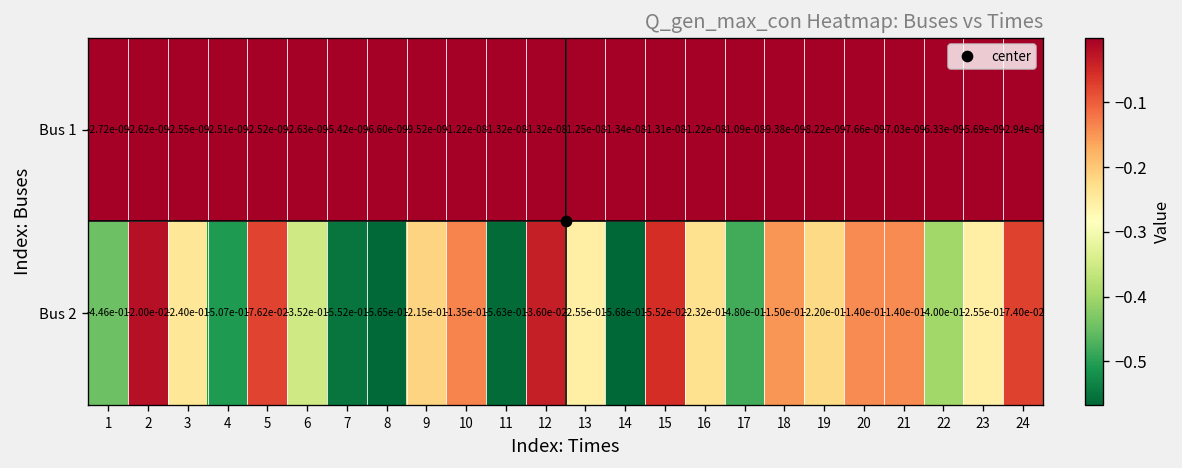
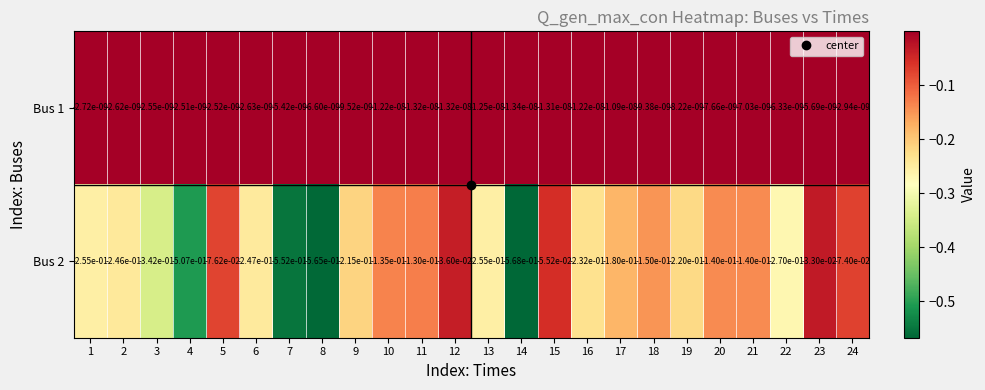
  {
    "Bus 1": {
      "1": "-2.72e-09",
      "2": "-2.62e-09",
      "3": "-2.55e-09",
      "4": "-2.51e-09",
      "5": "-2.52e-09",
      "6": "-2.63e-09",
      "7": "-5.42e-09",
      "8": "-6.60e-09",
      "9": "-9.52e-09",
      "10": "-1.22e-08",
      "11": "-1.32e-08",
      "12": "-1.32e-08",
      "13": "-1.25e-08",
      "14": "-1.34e-08",
      "15": "-1.31e-08",
      "16": "-1.22e-08",
      "17": "-1.09e-08",
      "18": "-9.38e-09",
      "19": "-8.22e-09",
      "20": "-7.66e-09",
      "21": "-7.03e-09",
      "22": "-6.33e-09",
      "23": "-5.69e-09",
      "24": "-2.94e-09"
    },
    "Bus 2": {
-     "1": "-4.46e-01",
-     "2": "-2.00e-02",
-     "3": "-2.40e-01",
+     "1": "-2.55e-01",
+     "2": "-2.46e-01",
+     "3": "-3.42e-01",
      "4": "-5.07e-01",
      "5": "-7.62e-02",
-     "6": "-3.52e-01",
+     "6": "-2.47e-01",
      "7": "-5.52e-01",
      "8": "-5.65e-01",
      "9": "-2.15e-01",
      "10": "-1.35e-01",
-     "11": "-5.63e-01",
+     "11": "-1.30e-01",
      "12": "-3.60e-02",
      "13": "-2.55e-01",
      "14": "-5.68e-01",
      "15": "-5.52e-02",
      "16": "-2.32e-01",
-     "17": "-4.80e-01",
+     "17": "-1.80e-01",
      "18": "-1.50e-01",
      "19": "-2.20e-01",
      "20": "-1.40e-01",
      "21": "-1.40e-01",
-     "22": "-4.00e-01",
-     "23": "-2.55e-01",
+     "22": "-2.70e-01",
+     "23": "-3.30e-02",
      "24": "-7.40e-02"
    }
  }
